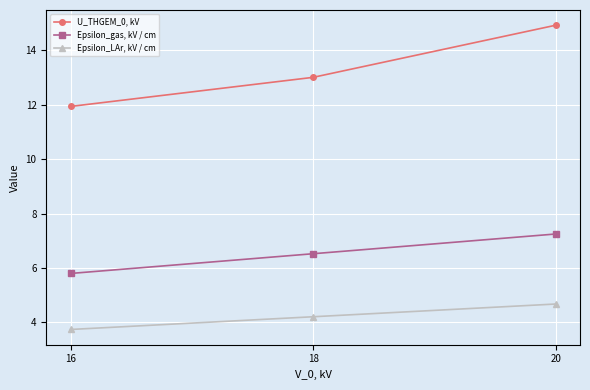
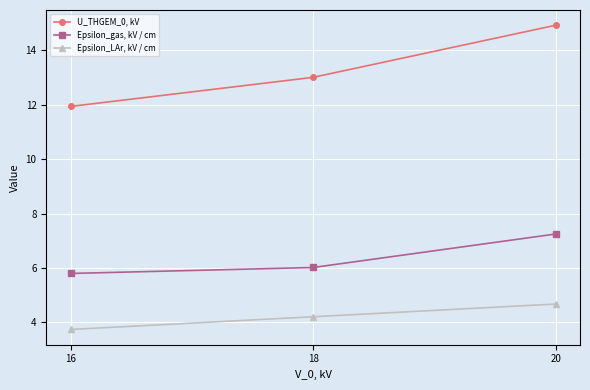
  {
    "U_THGEM_0, kV": {
      "16": 11.9,
      "18": 13.0,
      "20": 14.9
    },
    "Epsilon_gas, kV / cm": {
      "16": 5.8,
-     "18": 6.5,
+     "18": 6.0,
      "20": 7.3
    },
    "Epsilon_LAr, kV / cm": {
      "16": 3.7,
      "18": 4.2,
      "20": 4.7
    }
  }
